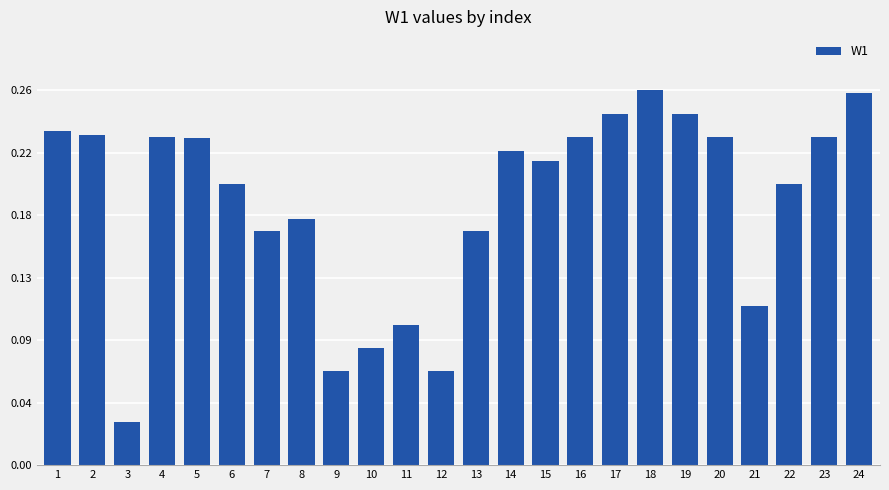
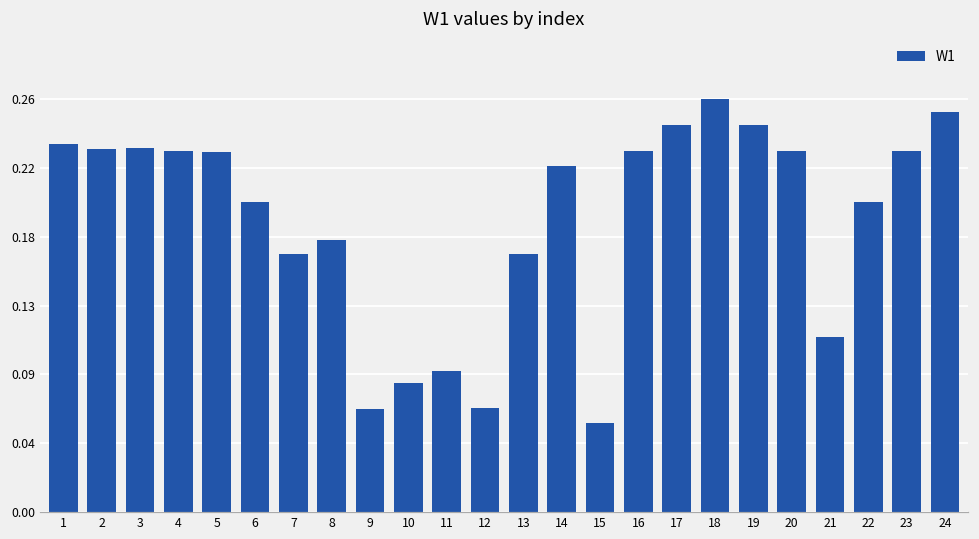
  {
    "1": 0.235,
    "2": 0.232,
-   "3": 0.030,
+   "3": 0.233,
    "4": 0.231,
    "5": 0.230,
    "6": 0.198,
    "7": 0.165,
    "8": 0.174,
    "9": 0.066,
    "10": 0.083,
-   "11": 0.099,
+   "11": 0.090,
    "12": 0.066,
    "13": 0.165,
    "14": 0.221,
-   "15": 0.215,
+   "15": 0.057,
    "16": 0.231,
    "17": 0.248,
    "18": 0.264,
    "19": 0.248,
    "20": 0.231,
    "21": 0.112,
    "22": 0.198,
    "23": 0.231,
-   "24": 0.262
+   "24": 0.256
  }
